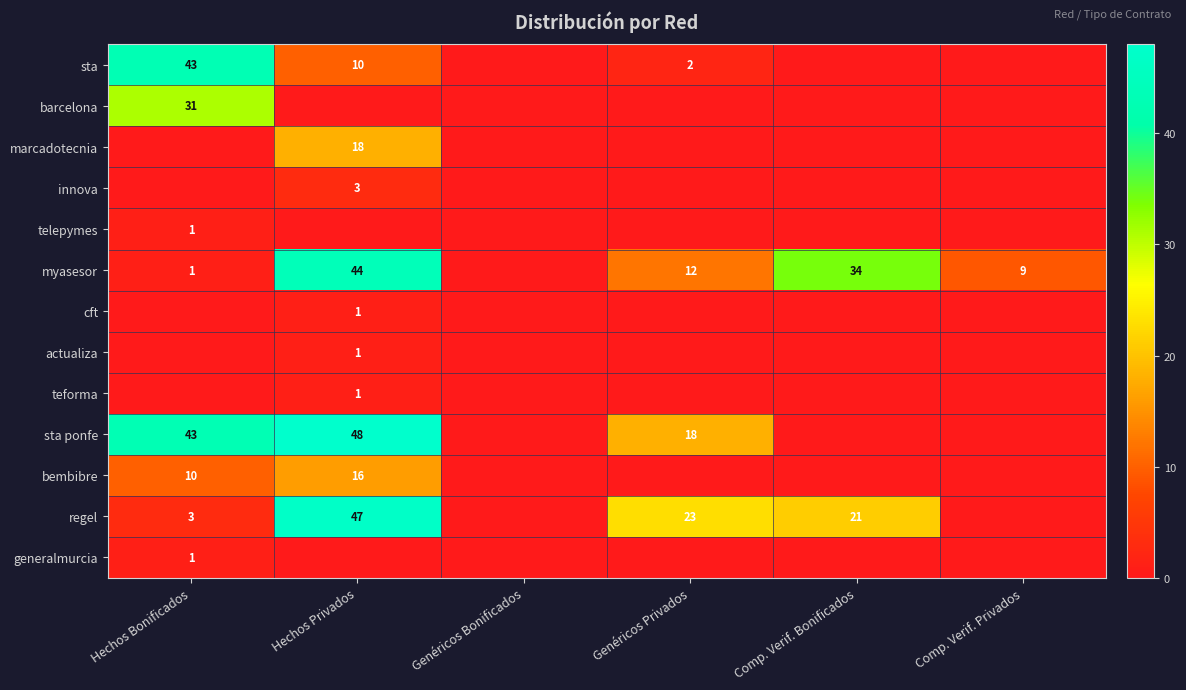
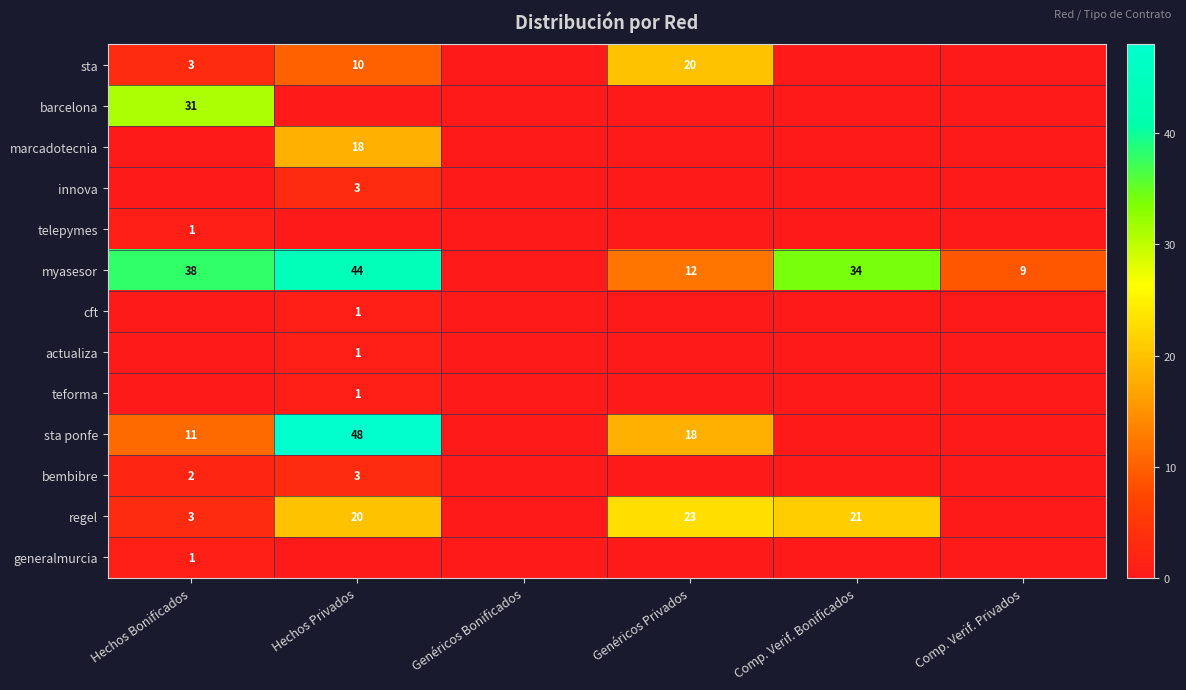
  {
    "sta": {
-     "Hechos Bonificados": 43,
+     "Hechos Bonificados": 3,
      "Hechos Privados": 10,
-     "Genéricos Privados": 2
+     "Genéricos Privados": 20
    },
    "barcelona": {
      "Hechos Bonificados": 31
    },
    "marcadotecnia": {
      "Hechos Privados": 18
    },
    "innova": {
      "Hechos Privados": 3
    },
    "telepymes": {
      "Hechos Bonificados": 1
    },
    "myasesor": {
-     "Hechos Bonificados": 1,
+     "Hechos Bonificados": 38,
      "Hechos Privados": 44,
      "Genéricos Privados": 12,
      "Comp. Verif. Bonificados": 34,
      "Comp. Verif. Privados": 9
    },
    "cft": {
      "Hechos Privados": 1
    },
    "actualiza": {
      "Hechos Privados": 1
    },
    "teforma": {
      "Hechos Privados": 1
    },
    "sta ponfe": {
-     "Hechos Bonificados": 43,
+     "Hechos Bonificados": 11,
      "Hechos Privados": 48,
      "Genéricos Privados": 18
    },
    "bembibre": {
-     "Hechos Bonificados": 10,
-     "Hechos Privados": 16
+     "Hechos Bonificados": 2,
+     "Hechos Privados": 3
    },
    "regel": {
      "Hechos Bonificados": 3,
-     "Hechos Privados": 47,
+     "Hechos Privados": 20,
      "Genéricos Privados": 23,
      "Comp. Verif. Bonificados": 21
    },
    "generalmurcia": {
      "Hechos Bonificados": 1
    }
  }
